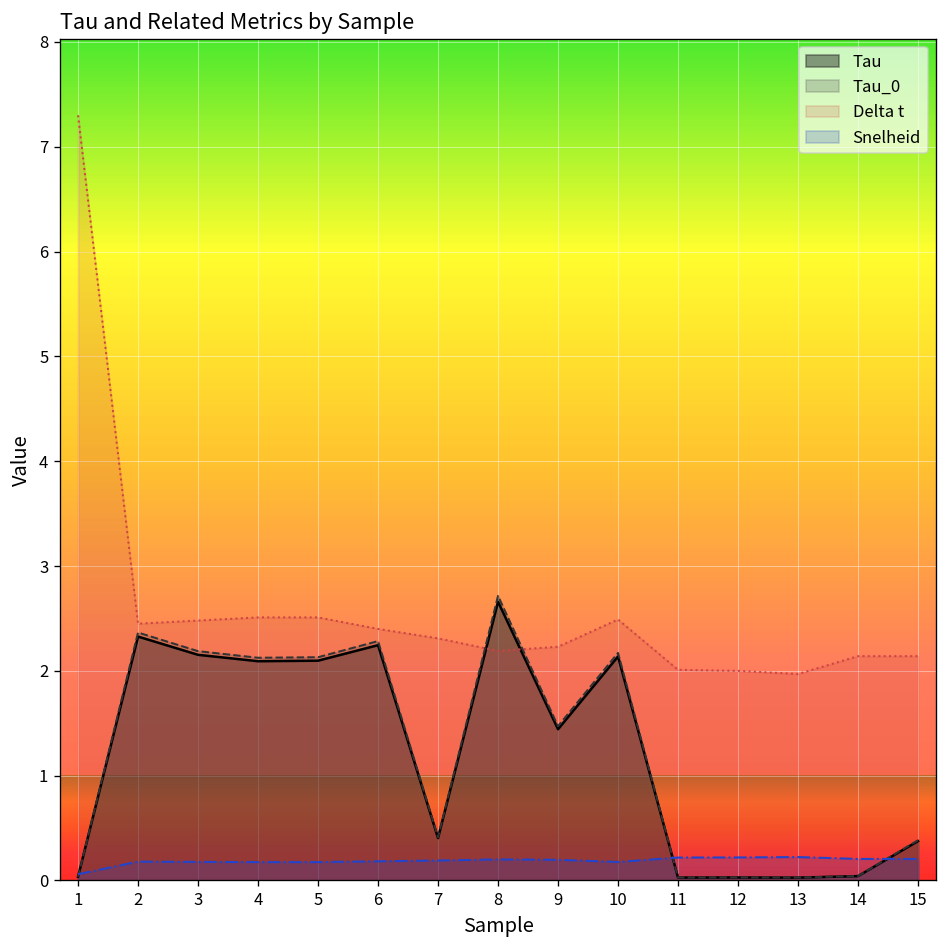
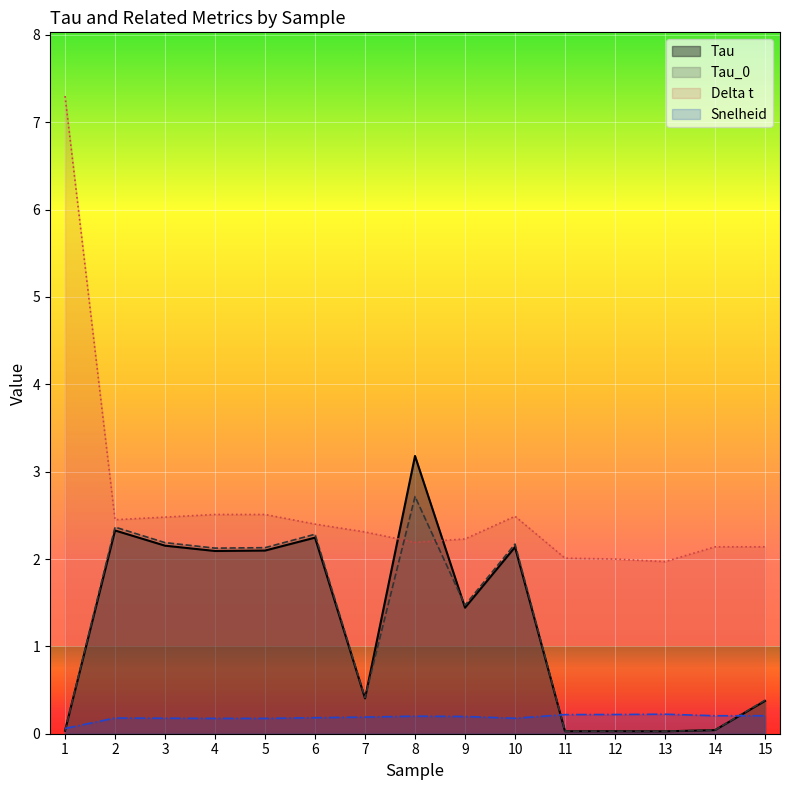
  {
    "Tau": {
      "2": 2.3,
      "3": 2.2,
      "4": 2.1,
      "5": 2.1,
      "6": 2.2,
-     "8": 2.7,
+     "8": 3.2,
      "10": 2.1
    }
  }
